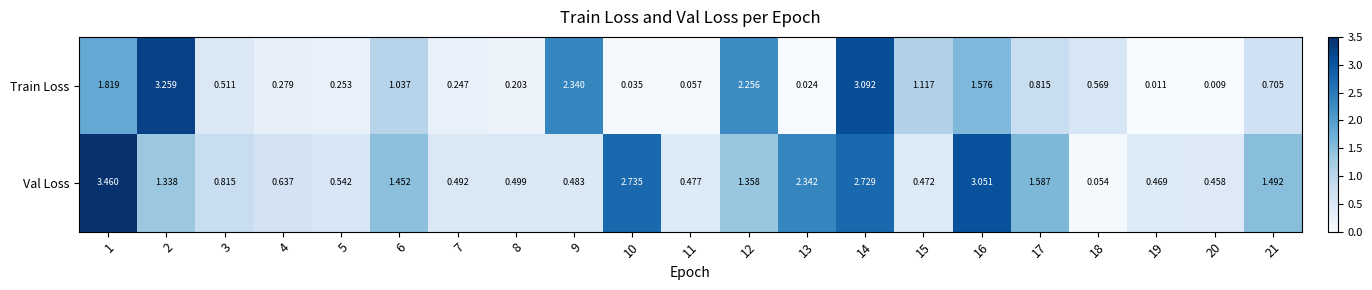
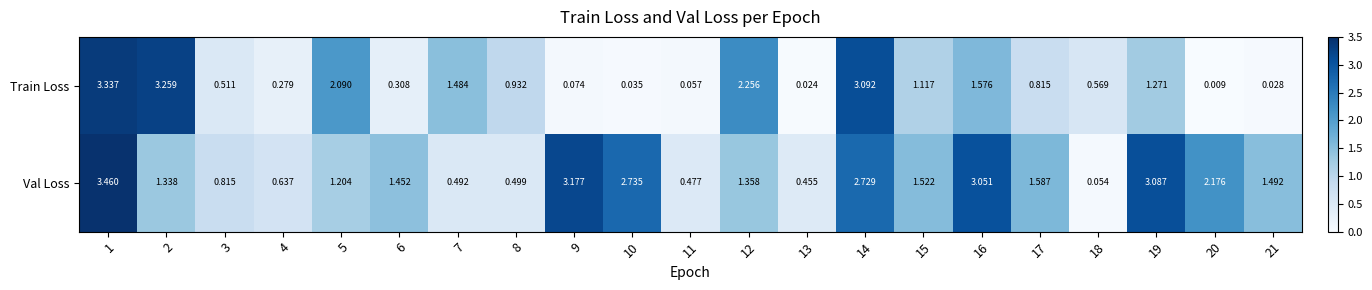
  {
    "Train Loss": {
-     "1": 1.819,
+     "1": 3.337,
      "2": 3.259,
      "3": 0.511,
      "4": 0.279,
-     "5": 0.253,
-     "6": 1.037,
-     "7": 0.247,
-     "8": 0.203,
-     "9": 2.340,
+     "5": 2.090,
+     "6": 0.308,
+     "7": 1.484,
+     "8": 0.932,
+     "9": 0.074,
      "10": 0.035,
      "11": 0.057,
      "12": 2.256,
      "13": 0.024,
      "14": 3.092,
      "15": 1.117,
      "16": 1.576,
      "17": 0.815,
      "18": 0.569,
-     "19": 0.011,
+     "19": 1.271,
      "20": 0.009,
-     "21": 0.705
+     "21": 0.028
    },
    "Val Loss": {
      "1": 3.460,
      "2": 1.338,
      "3": 0.815,
      "4": 0.637,
-     "5": 0.542,
+     "5": 1.204,
      "6": 1.452,
      "7": 0.492,
      "8": 0.499,
-     "9": 0.483,
+     "9": 3.177,
      "10": 2.735,
      "11": 0.477,
      "12": 1.358,
-     "13": 2.342,
+     "13": 0.455,
      "14": 2.729,
-     "15": 0.472,
+     "15": 1.522,
      "16": 3.051,
      "17": 1.587,
      "18": 0.054,
-     "19": 0.469,
-     "20": 0.458,
+     "19": 3.087,
+     "20": 2.176,
      "21": 1.492
    }
  }
